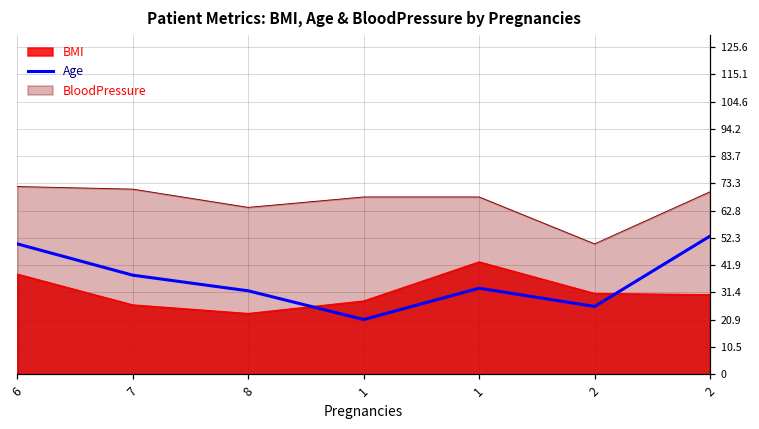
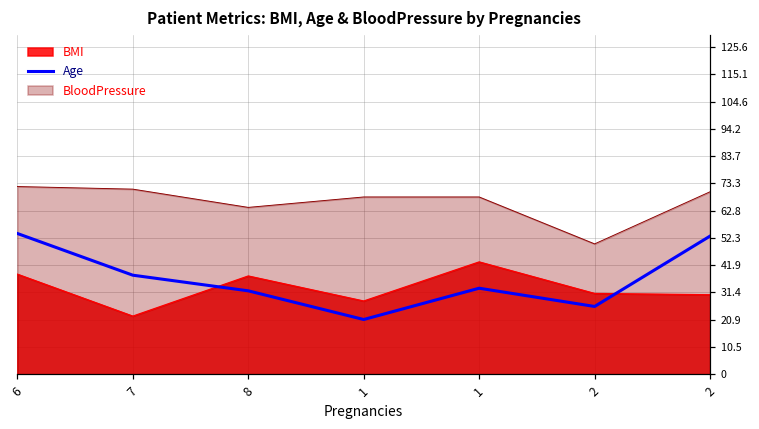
  {
    "BMI": {
      "6": 38,
-     "7": 27,
-     "8": 23
+     "7": 22,
+     "8": 38
    },
    "Age": {
-     "6": 50,
+     "6": 54,
      "7": 38,
      "8": 32
    },
    "BloodPressure": {
      "6": 72,
      "7": 71,
      "8": 64
    }
  }
